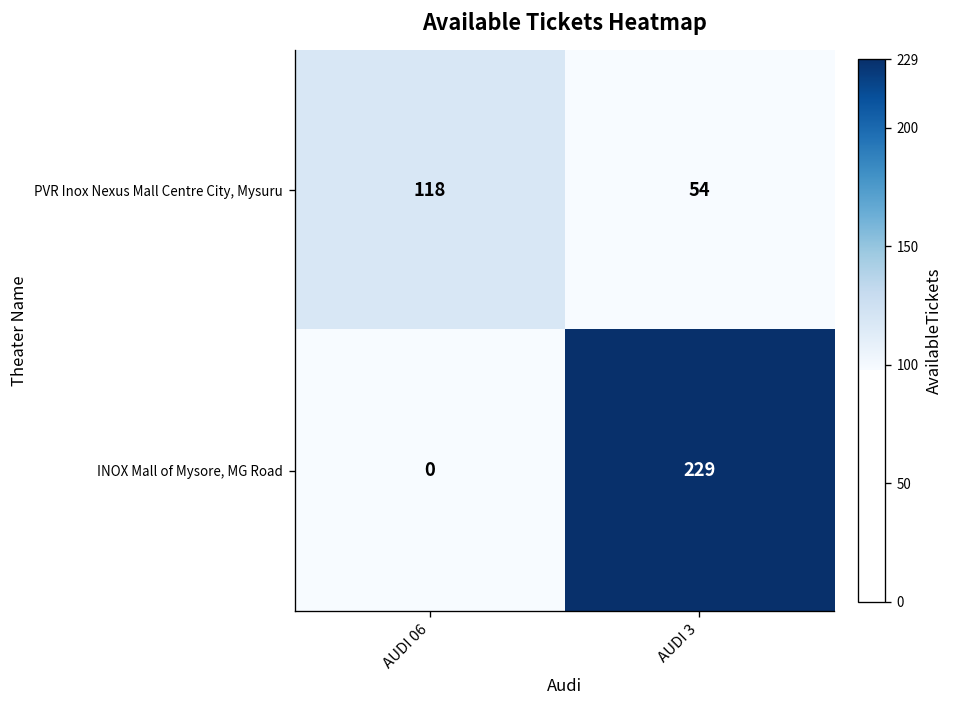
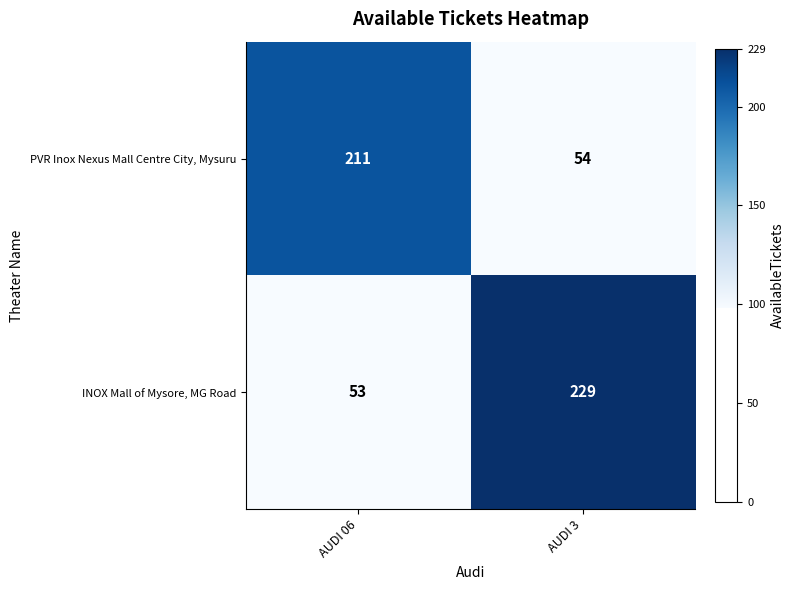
  {
    "PVR Inox Nexus Mall Centre City, Mysuru": {
-     "AUDI 06": 118,
+     "AUDI 06": 211,
      "AUDI 3": 54
    },
    "INOX Mall of Mysore, MG Road": {
-     "AUDI 06": 0,
+     "AUDI 06": 53,
      "AUDI 3": 229
    }
  }
